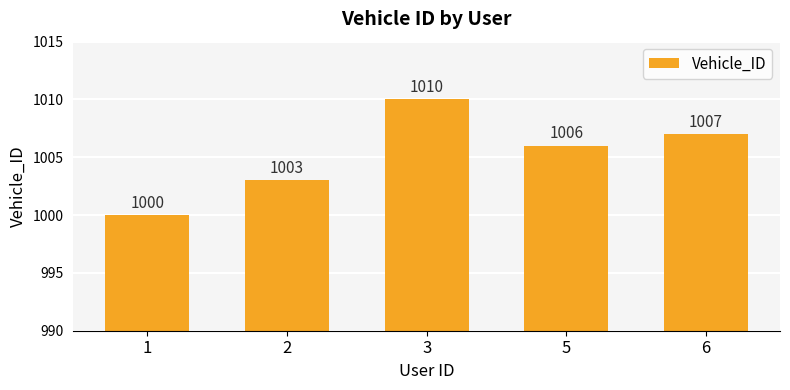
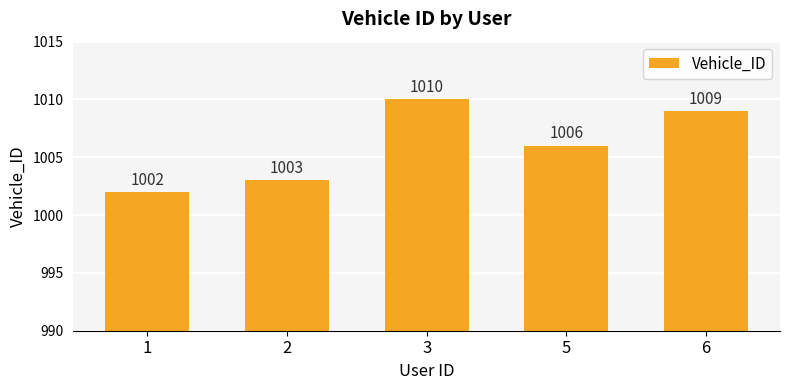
  {
-   "1": 1000,
+   "1": 1002,
    "2": 1003,
    "3": 1010,
    "5": 1006,
-   "6": 1007
+   "6": 1009
  }
